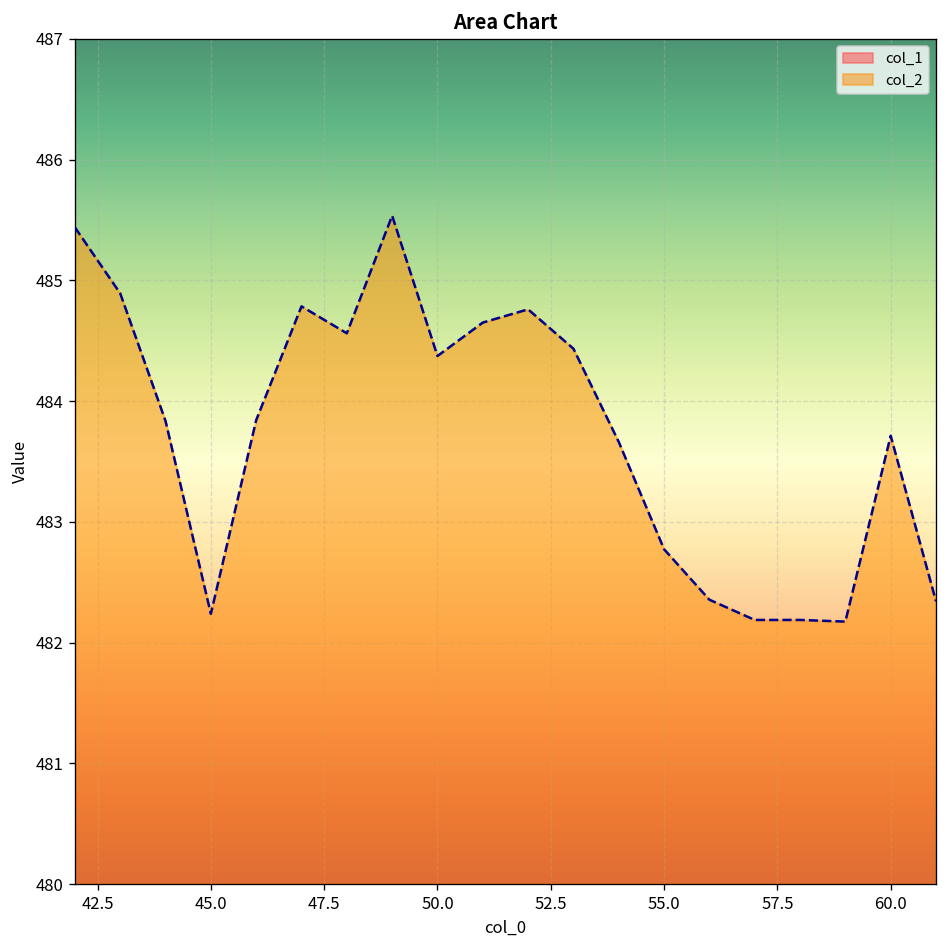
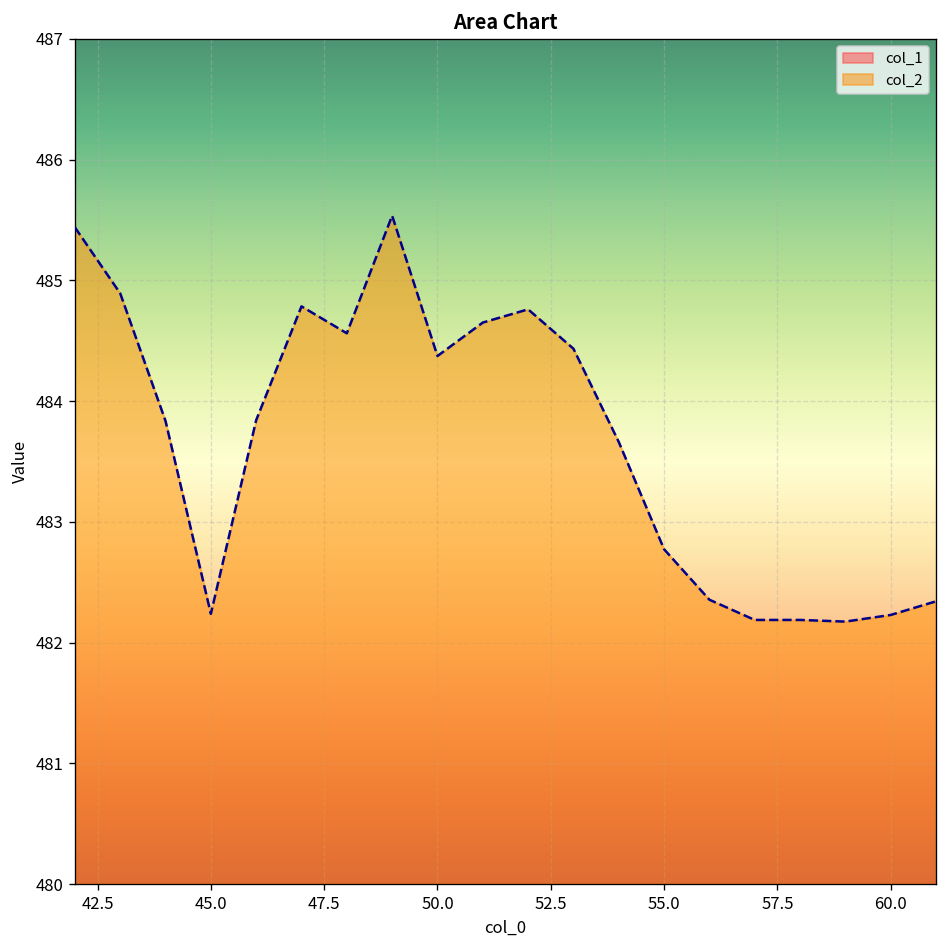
  {
    "col_2": {
      "45.0": 482.24,
      "50.0": 484.37,
      "55.0": 482.77,
-     "60.0": 483.71
+     "60.0": 482.23
    }
  }
